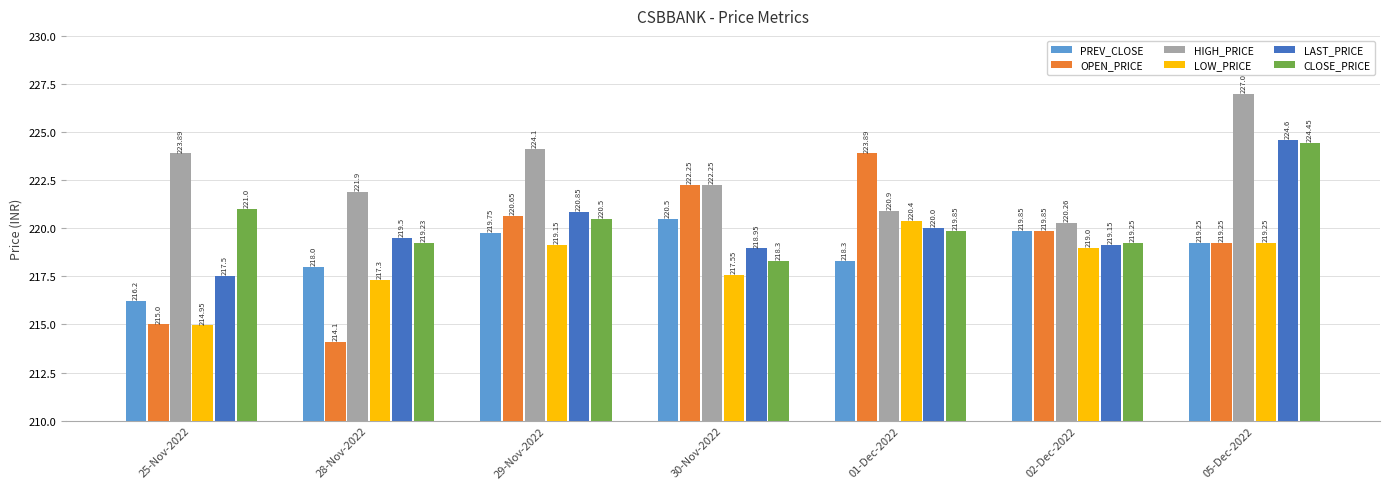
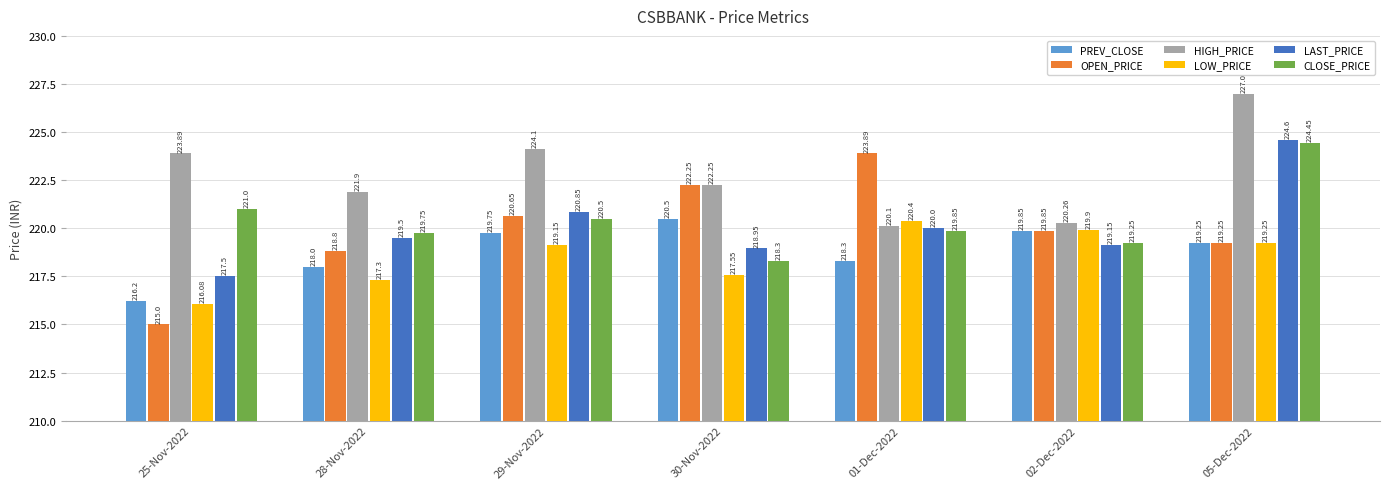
  {
    "OPEN_PRICE": {
      "25-Nov-2022": 215.0,
-     "28-Nov-2022": 214.1,
+     "28-Nov-2022": 218.8,
      "29-Nov-2022": 220.65,
      "30-Nov-2022": 222.25,
      "01-Dec-2022": 223.89,
      "02-Dec-2022": 219.85,
      "05-Dec-2022": 219.25
    },
    "HIGH_PRICE": {
      "25-Nov-2022": 223.89,
      "28-Nov-2022": 221.9,
      "29-Nov-2022": 224.1,
      "30-Nov-2022": 222.25,
-     "01-Dec-2022": 220.9,
+     "01-Dec-2022": 220.1,
      "02-Dec-2022": 220.26
    },
    "LOW_PRICE": {
-     "25-Nov-2022": 214.95,
+     "25-Nov-2022": 216.08,
      "28-Nov-2022": 217.3,
      "29-Nov-2022": 219.15,
      "30-Nov-2022": 217.55,
      "01-Dec-2022": 220.4,
-     "02-Dec-2022": 219.0,
+     "02-Dec-2022": 219.9,
      "05-Dec-2022": 219.25
    },
    "CLOSE_PRICE": {
      "25-Nov-2022": 221.0,
-     "28-Nov-2022": 219.23,
+     "28-Nov-2022": 219.75,
      "29-Nov-2022": 220.5,
      "30-Nov-2022": 218.3,
      "01-Dec-2022": 219.85,
      "02-Dec-2022": 219.25,
      "05-Dec-2022": 224.45
    }
  }
